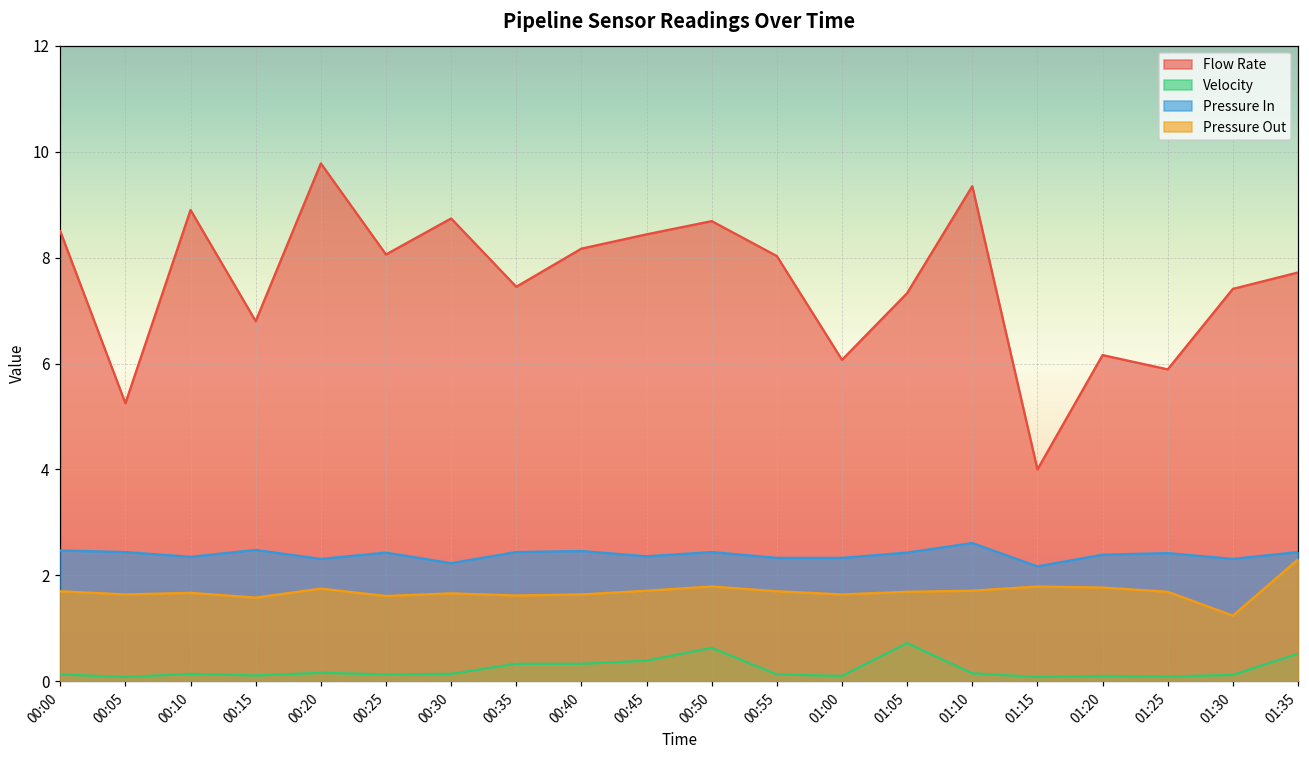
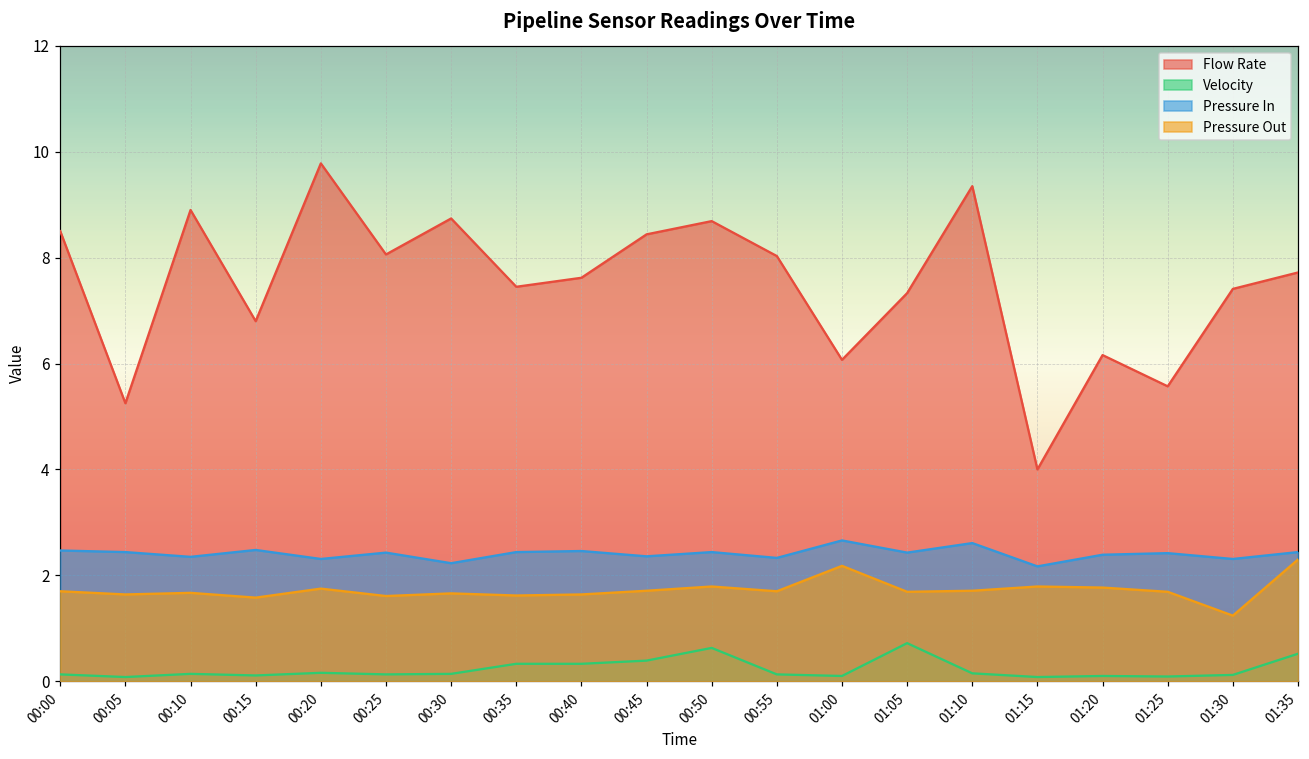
  {
    "Flow Rate": {
      "00:00": 8.5,
      "00:05": 5.3,
      "00:10": 8.9,
      "00:15": 6.8,
      "00:20": 9.8,
      "00:25": 8.1,
      "00:30": 8.7,
      "00:35": 7.5,
-     "00:40": 8.2,
+     "00:40": 7.6,
      "00:45": 8.4,
      "00:50": 8.7,
      "00:55": 8.0,
      "01:00": 6.1,
      "01:05": 7.3,
      "01:10": 9.4,
      "01:15": 4.0,
      "01:20": 6.2,
-     "01:25": 5.9,
+     "01:25": 5.6,
      "01:30": 7.4,
      "01:35": 7.7
    },
    "Velocity": {
      "00:00": 0.1,
      "00:05": 0.1,
      "00:10": 0.1,
      "00:15": 0.1,
      "00:20": 0.2,
      "00:25": 0.1,
      "00:30": 0.1,
      "00:35": 0.3,
      "00:40": 0.3,
      "00:45": 0.4,
      "00:50": 0.6,
      "00:55": 0.1,
      "01:00": 0.1,
      "01:05": 0.7,
      "01:10": 0.2,
      "01:15": 0.1,
      "01:20": 0.1,
      "01:25": 0.1,
      "01:30": 0.1,
      "01:35": 0.5
    },
    "Pressure In": {
      "00:00": 2.5,
      "00:05": 2.4,
      "00:10": 2.4,
      "00:15": 2.5,
      "00:20": 2.3,
      "00:25": 2.4,
      "00:30": 2.2,
      "00:35": 2.4,
      "00:40": 2.5,
      "00:45": 2.4,
      "00:50": 2.4,
      "00:55": 2.3,
-     "01:00": 2.3,
+     "01:00": 2.7,
      "01:05": 2.4,
      "01:10": 2.6,
      "01:15": 2.2,
      "01:20": 2.4,
      "01:25": 2.4,
      "01:30": 2.3,
      "01:35": 2.4
    },
    "Pressure Out": {
      "00:00": 1.7,
      "00:05": 1.6,
      "00:10": 1.7,
      "00:15": 1.6,
      "00:20": 1.8,
      "00:25": 1.6,
      "00:30": 1.7,
      "00:35": 1.6,
      "00:40": 1.6,
      "00:45": 1.7,
      "00:50": 1.8,
      "00:55": 1.7,
-     "01:00": 1.6,
+     "01:00": 2.2,
      "01:05": 1.7,
      "01:10": 1.7,
      "01:15": 1.8,
      "01:20": 1.8,
      "01:25": 1.7,
      "01:30": 1.2,
      "01:35": 2.3
    }
  }
